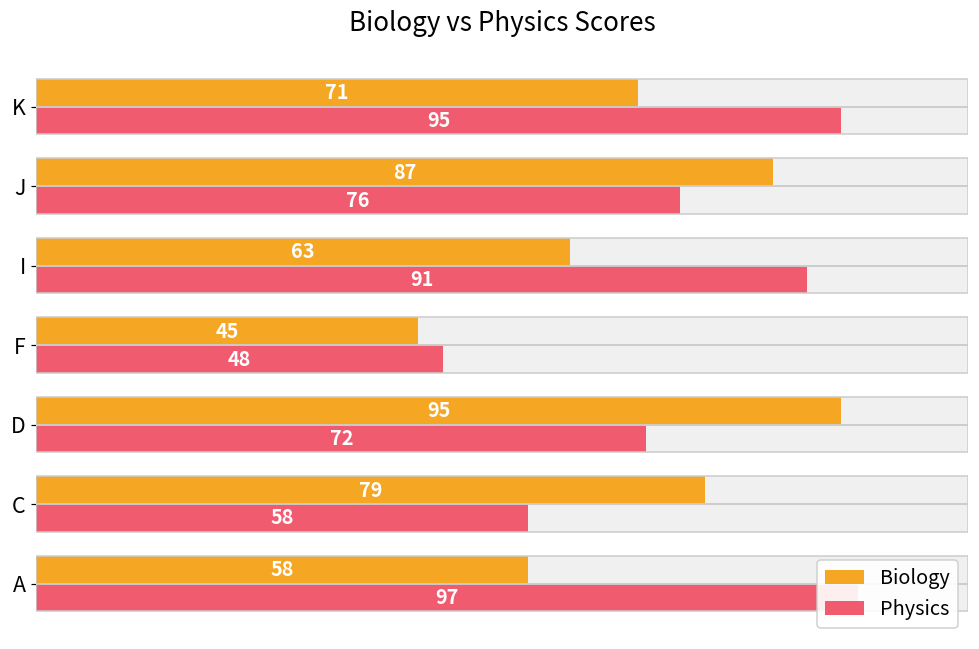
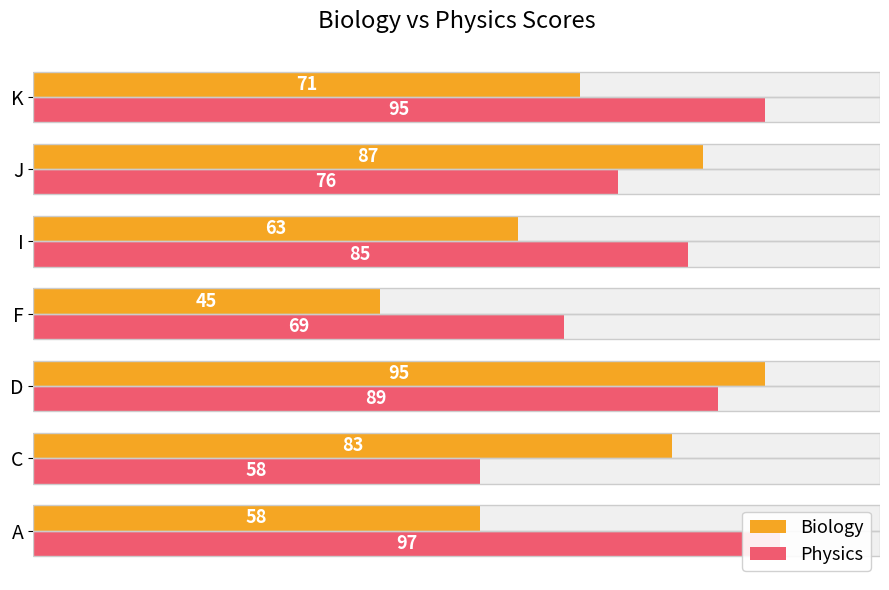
  {
    "Biology": {
-     "C": 79
+     "C": 83
    },
    "Physics": {
-     "I": 91,
-     "F": 48,
-     "D": 72
+     "I": 85,
+     "F": 69,
+     "D": 89
    }
  }
